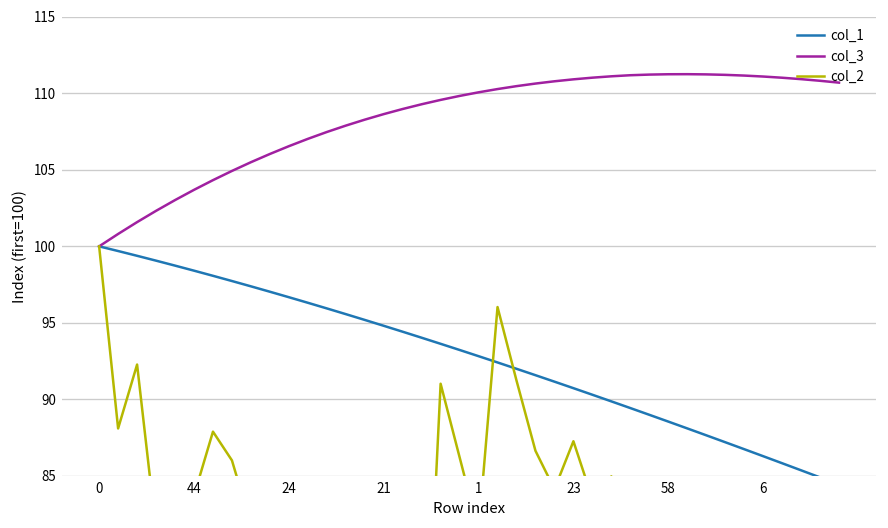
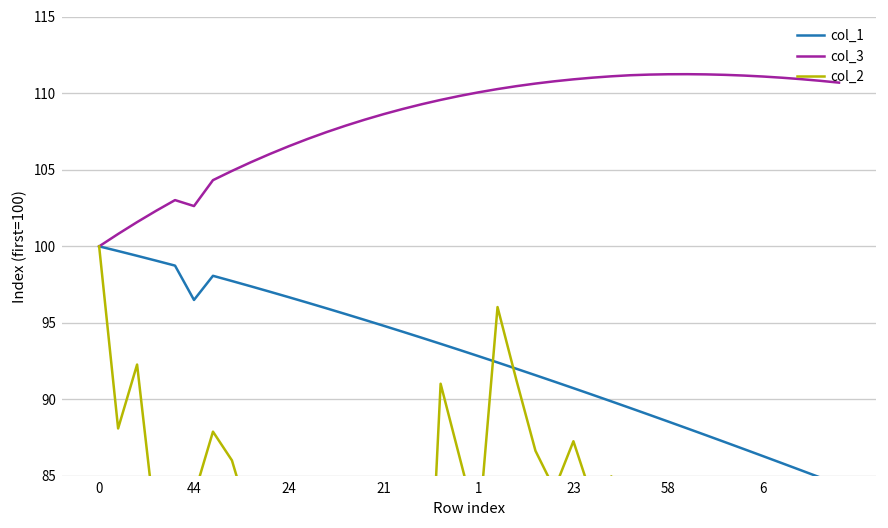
  {
    "col_1": {
-     "44": 98.4,
+     "44": 96.5,
      "58": 88.5
    },
    "col_3": {
-     "44": 103.7,
+     "44": 102.6,
      "58": 111.2
    }
  }
